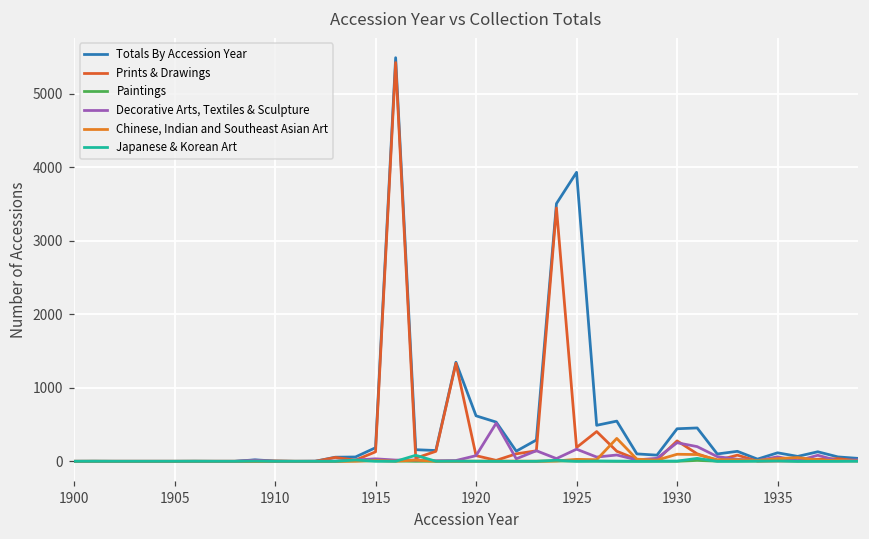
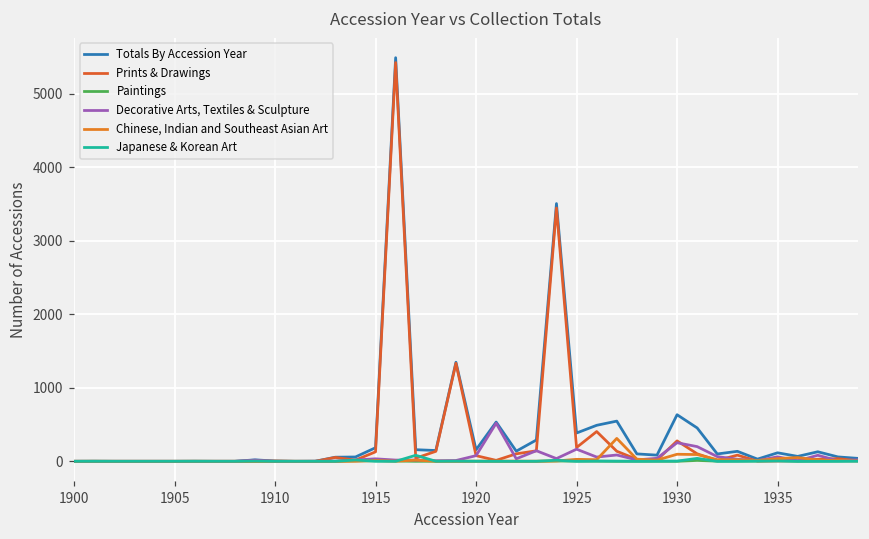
  {
    "Totals By Accession Year": {
      "1915": 200,
-     "1920": 600,
-     "1925": 3900,
-     "1930": 400,
+     "1920": 200,
+     "1925": 400,
+     "1930": 600,
      "1935": 100
    }
  }
